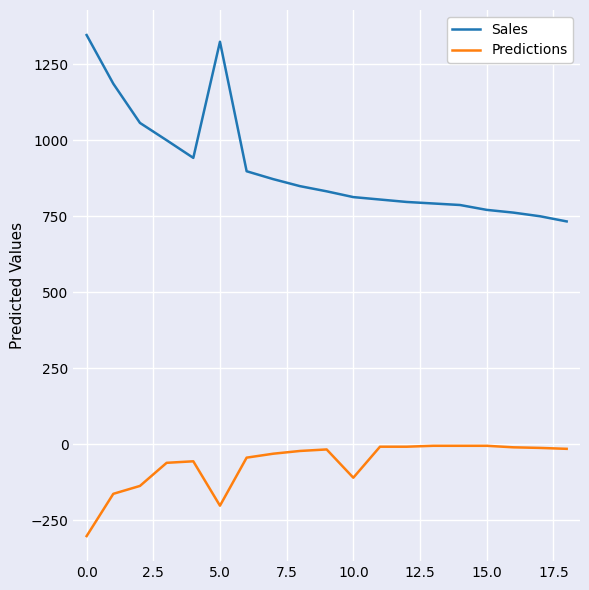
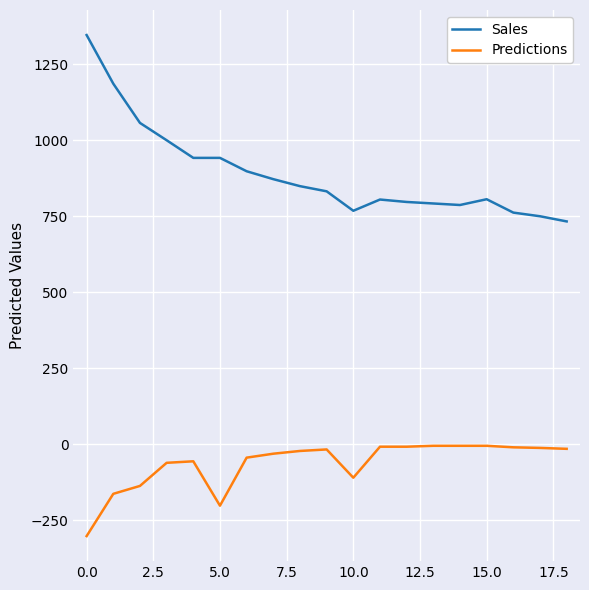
  {
    "Sales": {
      "0.0": 1350,
-     "5.0": 1320,
-     "10.0": 810,
-     "15.0": 770
+     "5.0": 940,
+     "10.0": 770,
+     "15.0": 810
    },
    "Predictions": {
      "0.0": -300,
      "5.0": -200,
      "10.0": -110,
      "15.0": -10
    }
  }
